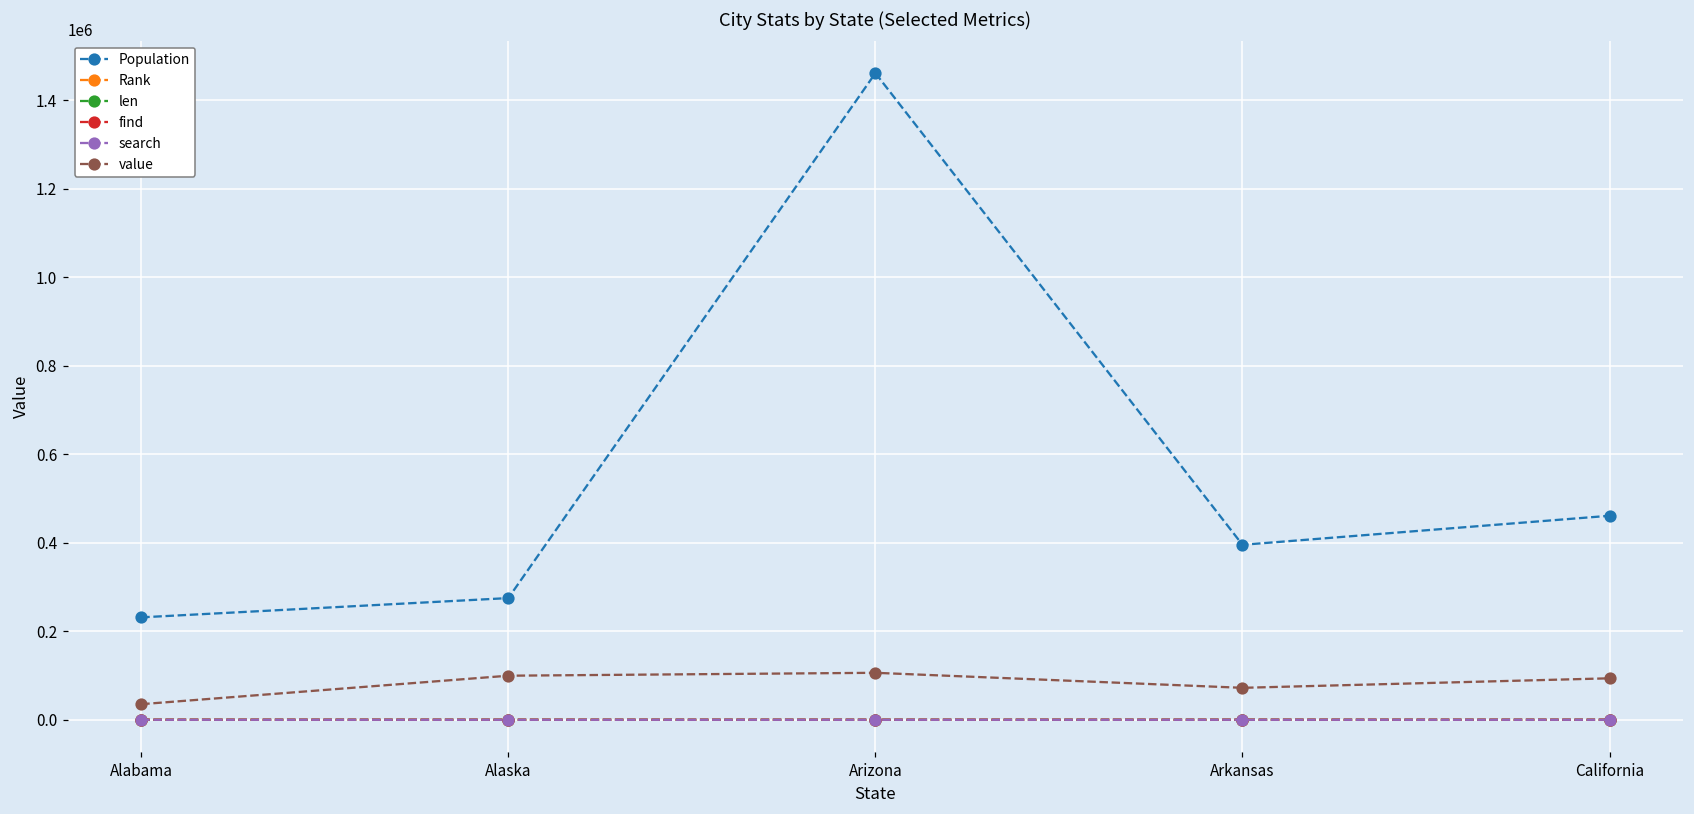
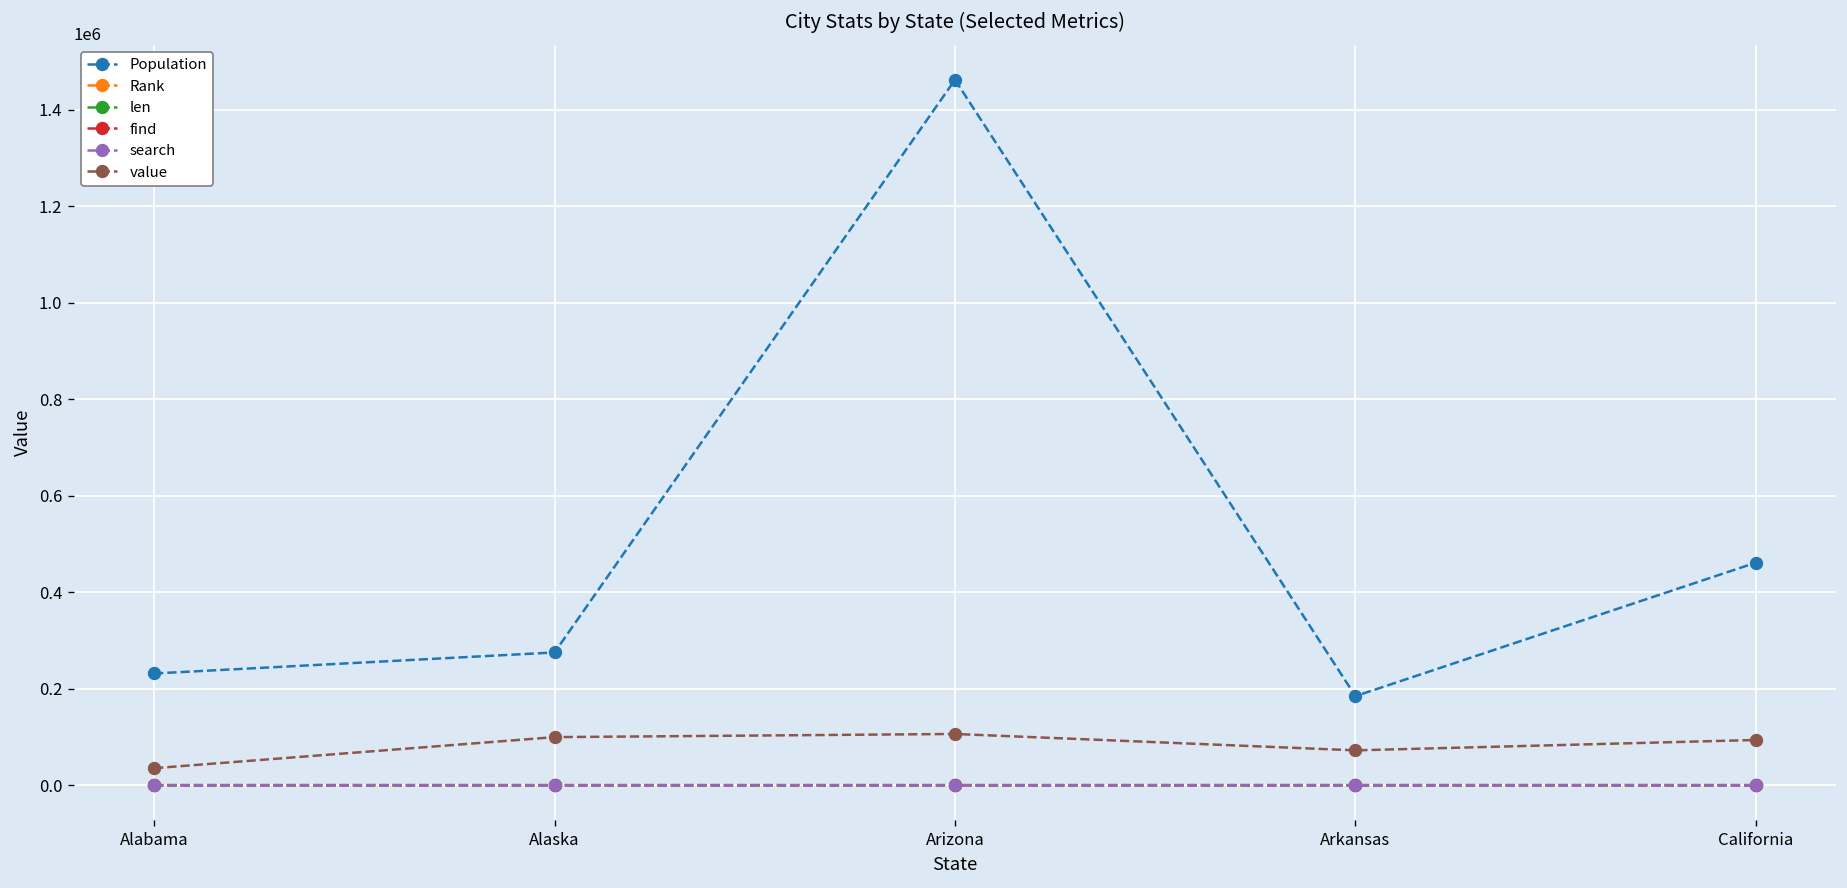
  {
    "Population": {
      "Alabama": 230000,
      "Alaska": 280000,
      "Arizona": 1460000,
-     "Arkansas": 400000,
+     "Arkansas": 180000,
      "California": 460000
    },
    "search": {
      "Alabama": 0,
      "Alaska": 0,
      "Arizona": 0,
      "Arkansas": 0,
      "California": 0
    },
    "value": {
      "Alabama": 40000,
      "Alaska": 100000,
      "Arizona": 110000,
      "Arkansas": 70000,
      "California": 90000
    }
  }
